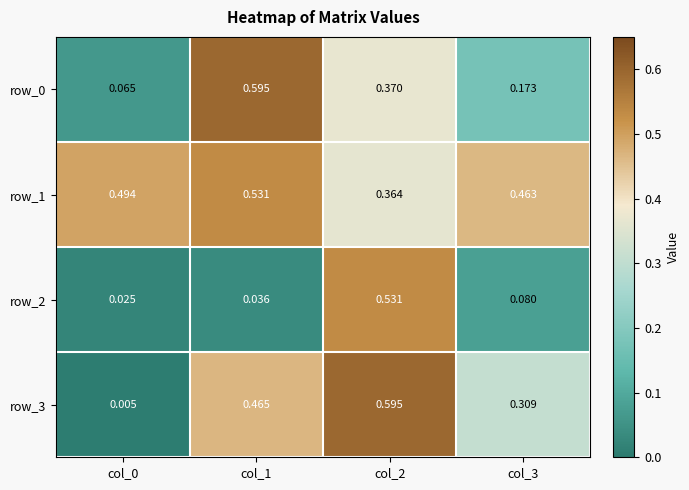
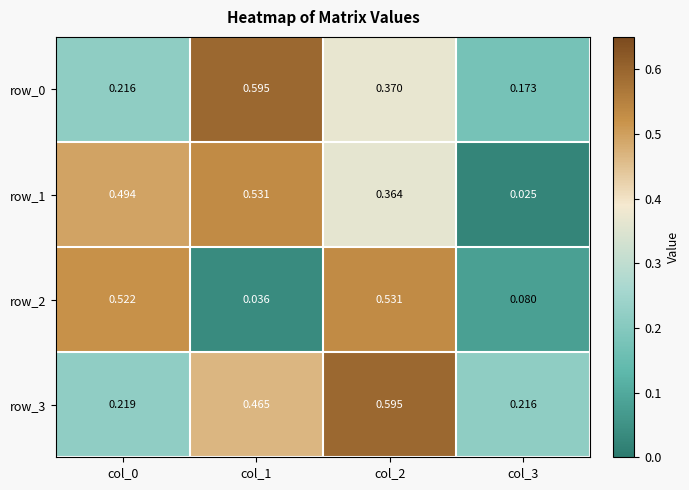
  {
    "row_0": {
-     "col_0": 0.065,
+     "col_0": 0.216,
      "col_1": 0.595,
      "col_2": 0.370,
      "col_3": 0.173
    },
    "row_1": {
      "col_0": 0.494,
      "col_1": 0.531,
      "col_2": 0.364,
-     "col_3": 0.463
+     "col_3": 0.025
    },
    "row_2": {
-     "col_0": 0.025,
+     "col_0": 0.522,
      "col_1": 0.036,
      "col_2": 0.531,
      "col_3": 0.080
    },
    "row_3": {
-     "col_0": 0.005,
+     "col_0": 0.219,
      "col_1": 0.465,
      "col_2": 0.595,
-     "col_3": 0.309
+     "col_3": 0.216
    }
  }
